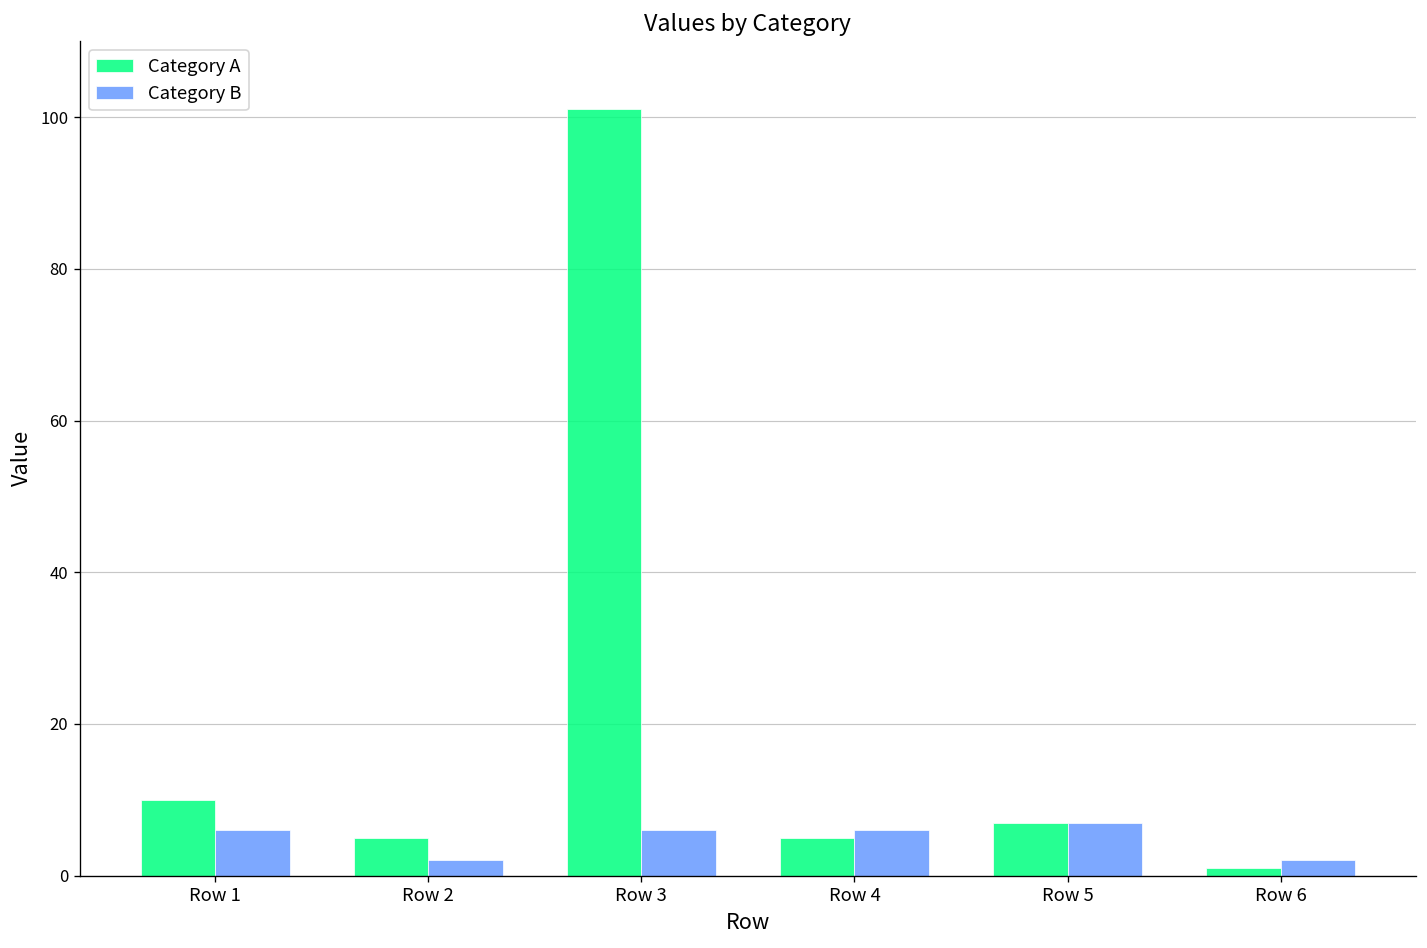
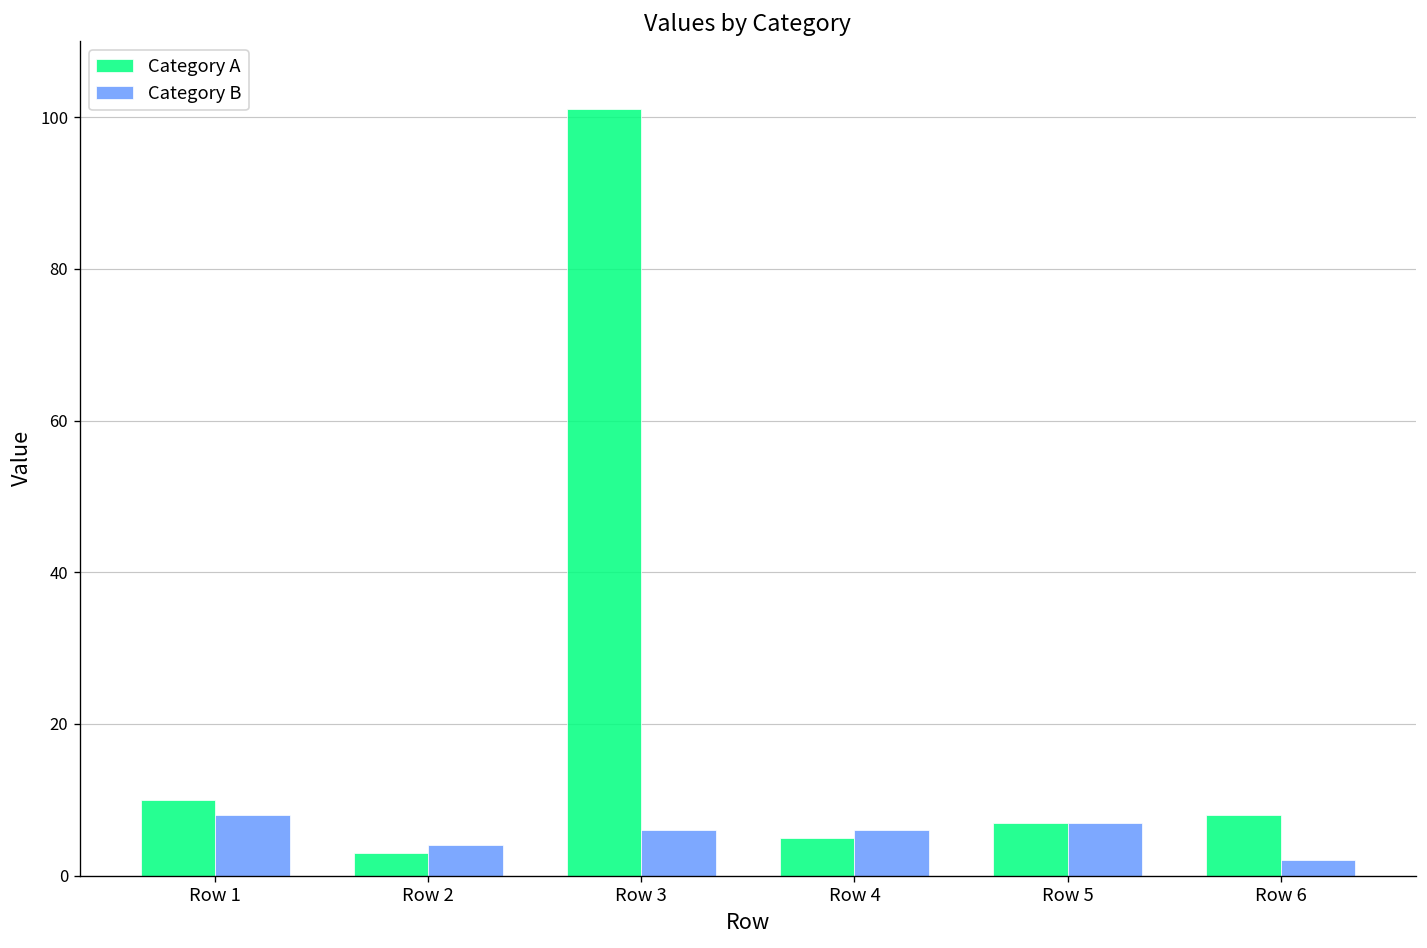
  {
    "Category A": {
      "Row 1": 10,
-     "Row 2": 5,
+     "Row 2": 3,
      "Row 3": 101,
      "Row 4": 5,
      "Row 5": 7,
-     "Row 6": 1
+     "Row 6": 8
    },
    "Category B": {
-     "Row 1": 6,
-     "Row 2": 2,
+     "Row 1": 8,
+     "Row 2": 4,
      "Row 3": 6,
      "Row 4": 6,
      "Row 5": 7,
      "Row 6": 2
    }
  }
